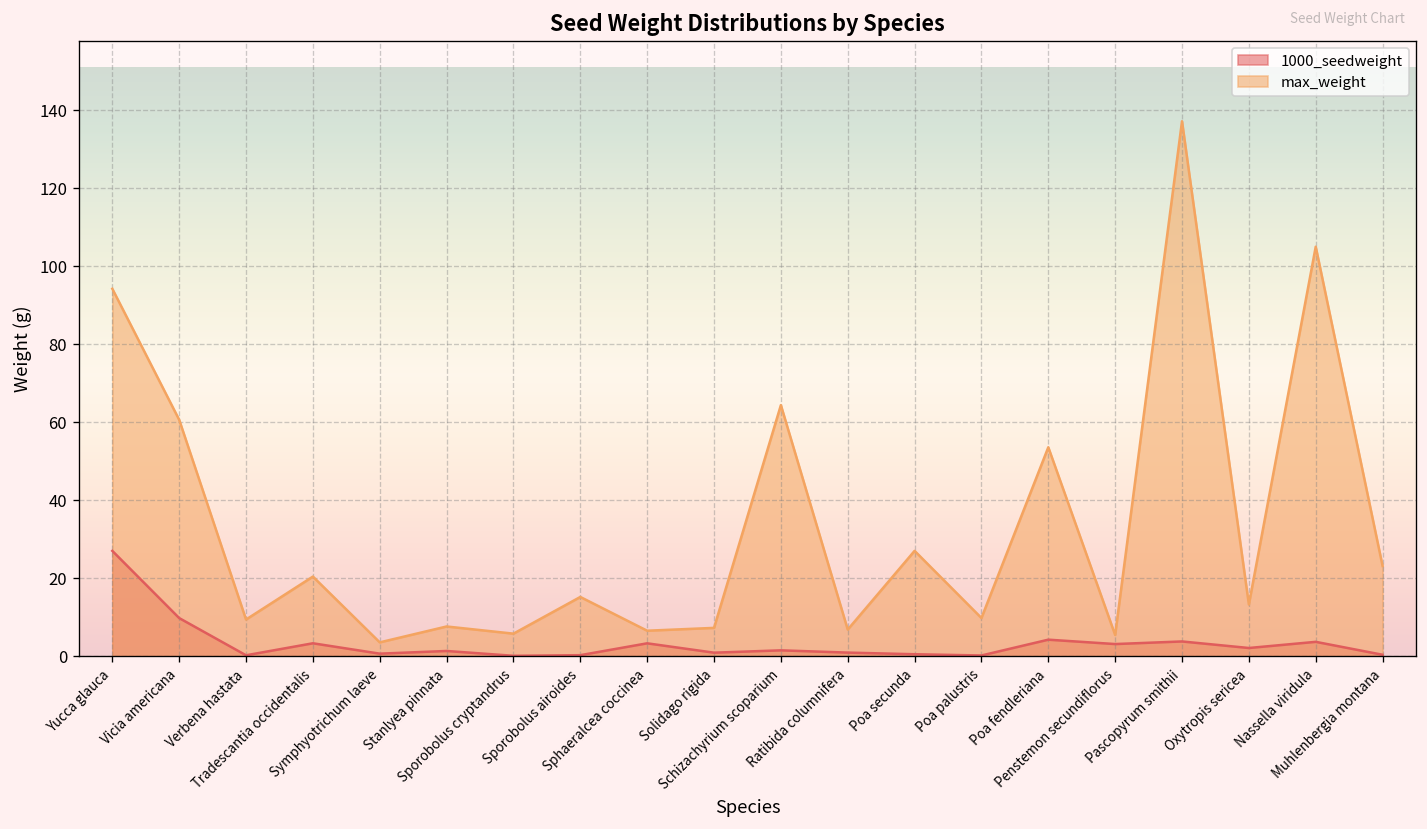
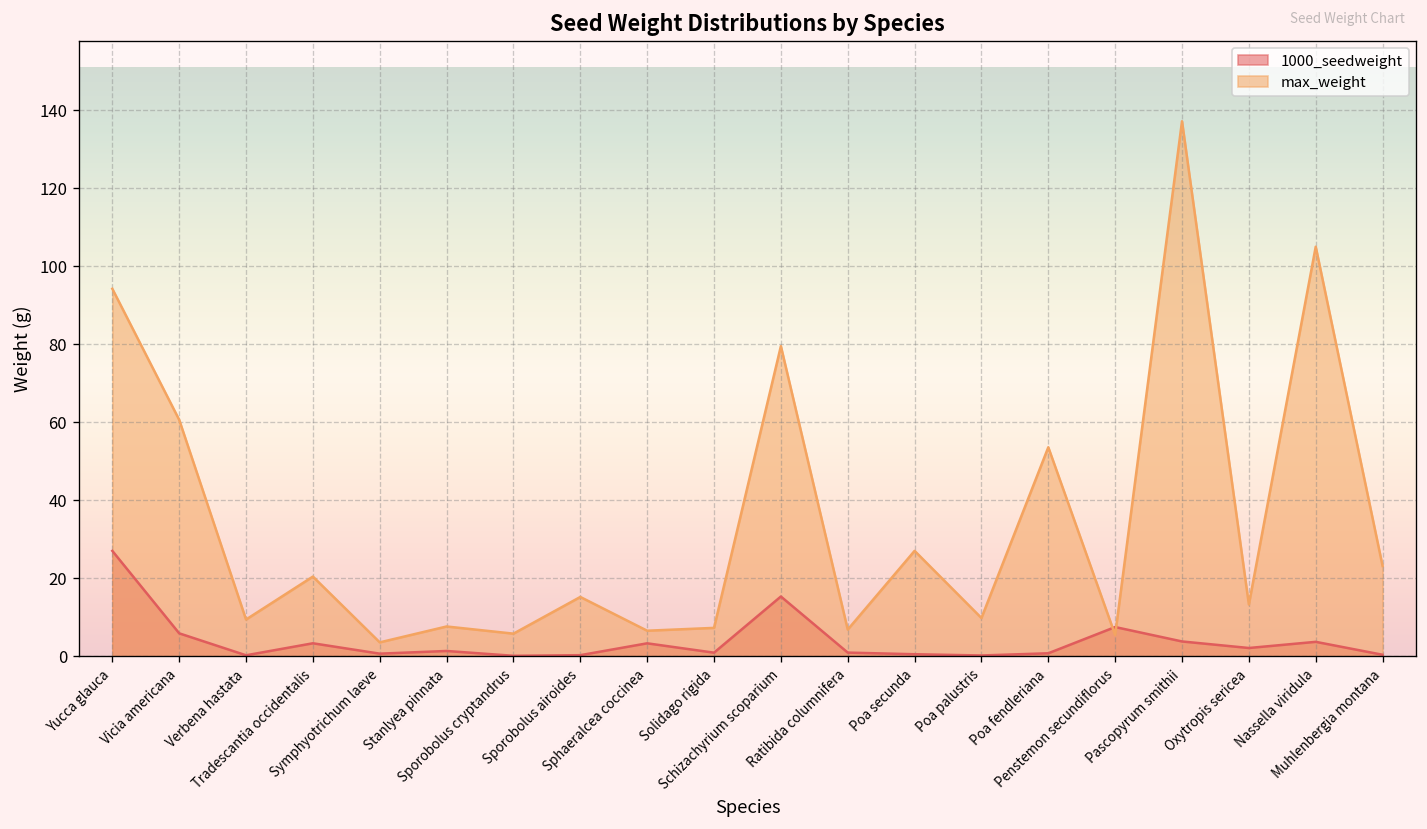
  {
    "1000_seedweight": {
      "Yucca glauca": 27,
-     "Vicia americana": 10,
+     "Vicia americana": 6,
      "Verbena hastata": 0,
      "Tradescantia occidentalis": 3,
      "Symphyotrichum laeve": 1,
      "Stanlyea pinnata": 1,
      "Sporobolus cryptandrus": 0,
      "Sporobolus airoides": 0,
      "Sphaeralcea coccinea": 3,
      "Solidago rigida": 1,
-     "Schizachyrium scoparium": 2,
+     "Schizachyrium scoparium": 15,
      "Ratibida columnifera": 1,
      "Poa secunda": 1,
      "Poa palustris": 0,
-     "Poa fendleriana": 4,
-     "Penstemon secundiflorus": 3,
+     "Poa fendleriana": 1,
+     "Penstemon secundiflorus": 7,
      "Pascopyrum smithii": 4,
      "Oxytropis sericea": 2,
      "Nassella viridula": 4,
      "Muhlenbergia montana": 0
    },
    "max_weight": {
      "Yucca glauca": 94,
      "Vicia americana": 61,
      "Verbena hastata": 9,
      "Tradescantia occidentalis": 20,
      "Symphyotrichum laeve": 4,
      "Stanlyea pinnata": 8,
      "Sporobolus cryptandrus": 6,
      "Sporobolus airoides": 15,
      "Sphaeralcea coccinea": 7,
      "Solidago rigida": 7,
-     "Schizachyrium scoparium": 64,
+     "Schizachyrium scoparium": 80,
      "Ratibida columnifera": 7,
      "Poa secunda": 27,
      "Poa palustris": 10,
      "Poa fendleriana": 54,
      "Penstemon secundiflorus": 5,
      "Pascopyrum smithii": 137,
      "Oxytropis sericea": 13,
      "Nassella viridula": 105,
      "Muhlenbergia montana": 23
    }
  }
